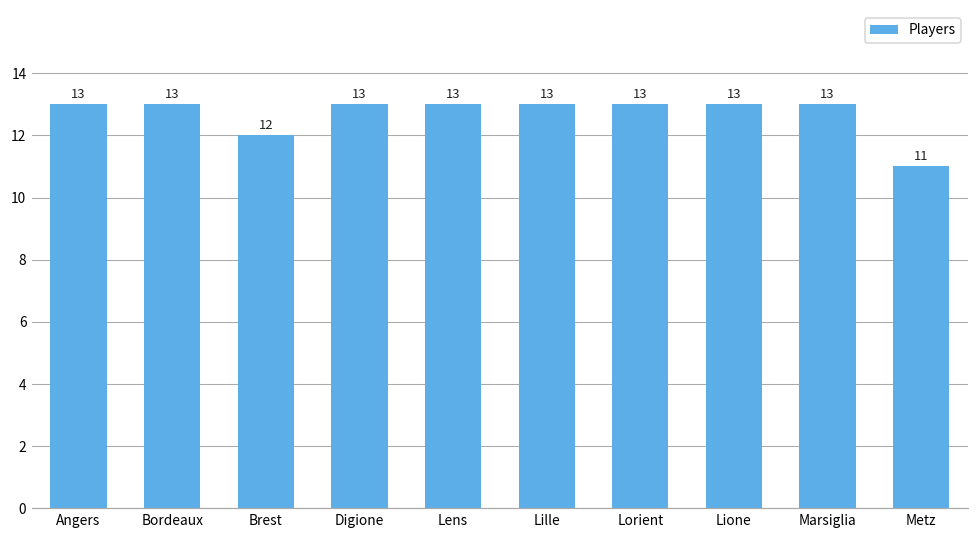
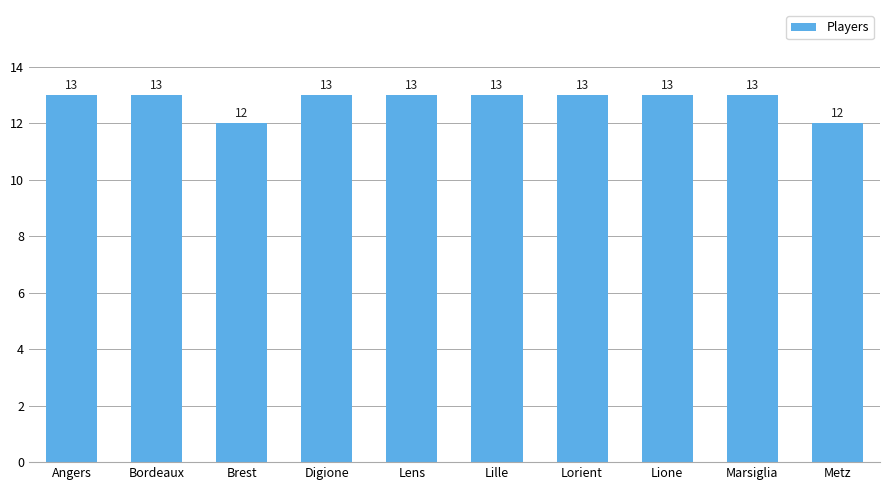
  {
    "Angers": 13,
    "Bordeaux": 13,
    "Brest": 12,
    "Digione": 13,
    "Lens": 13,
    "Lille": 13,
    "Lorient": 13,
    "Lione": 13,
    "Marsiglia": 13,
-   "Metz": 11
+   "Metz": 12
  }
